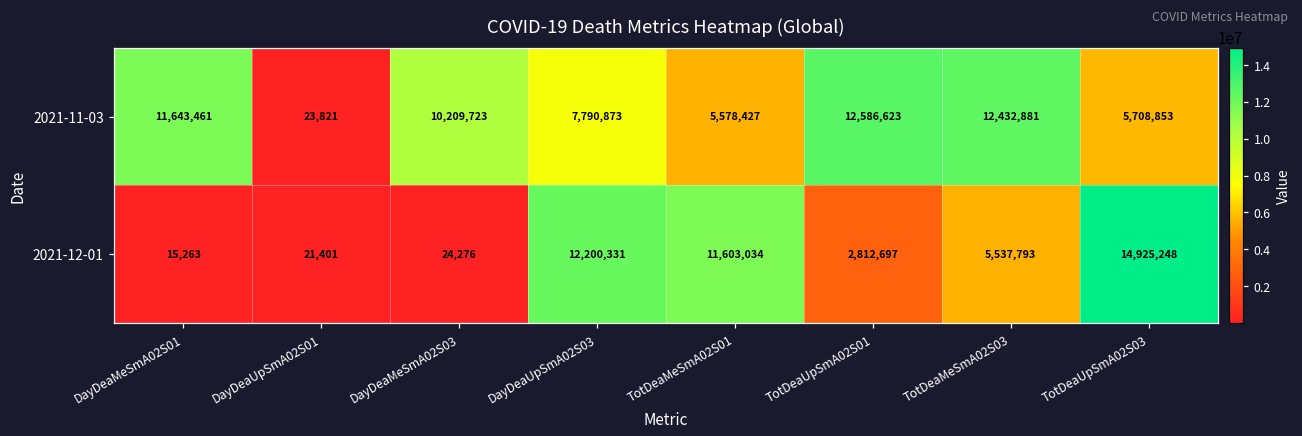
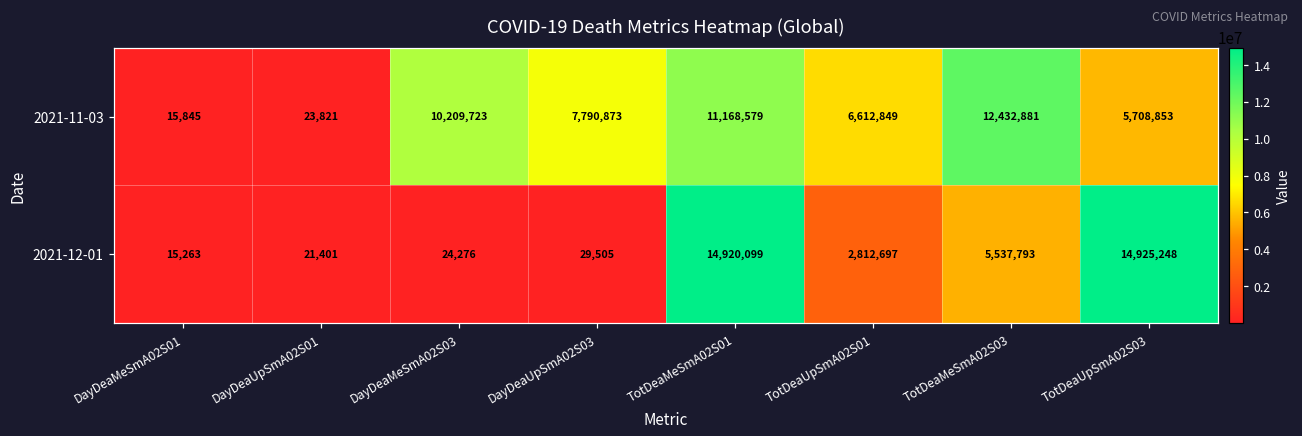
  {
    "2021-11-03": {
-     "DayDeaMeSmA02S01": "11,643,461",
+     "DayDeaMeSmA02S01": "15,845",
      "DayDeaUpSmA02S01": "23,821",
      "DayDeaMeSmA02S03": "10,209,723",
      "DayDeaUpSmA02S03": "7,790,873",
-     "TotDeaMeSmA02S01": "5,578,427",
-     "TotDeaUpSmA02S01": "12,586,623",
+     "TotDeaMeSmA02S01": "11,168,579",
+     "TotDeaUpSmA02S01": "6,612,849",
      "TotDeaMeSmA02S03": "12,432,881",
      "TotDeaUpSmA02S03": "5,708,853"
    },
    "2021-12-01": {
      "DayDeaMeSmA02S01": "15,263",
      "DayDeaUpSmA02S01": "21,401",
      "DayDeaMeSmA02S03": "24,276",
-     "DayDeaUpSmA02S03": "12,200,331",
-     "TotDeaMeSmA02S01": "11,603,034",
+     "DayDeaUpSmA02S03": "29,505",
+     "TotDeaMeSmA02S01": "14,920,099",
      "TotDeaUpSmA02S01": "2,812,697",
      "TotDeaMeSmA02S03": "5,537,793",
      "TotDeaUpSmA02S03": "14,925,248"
    }
  }
